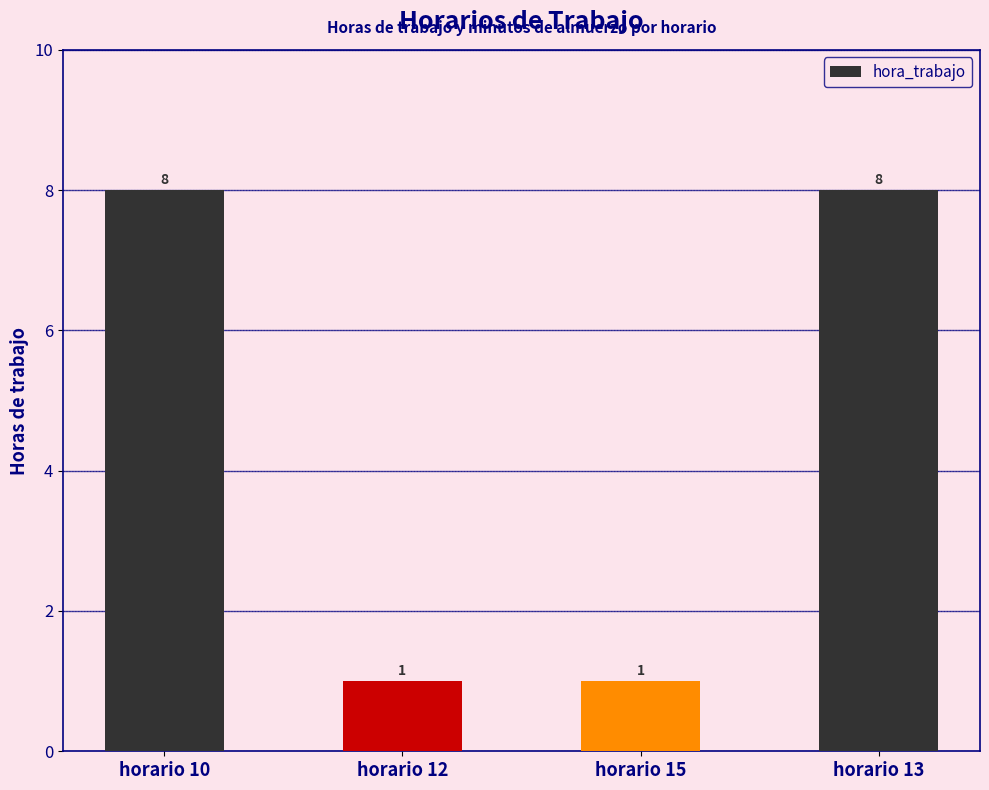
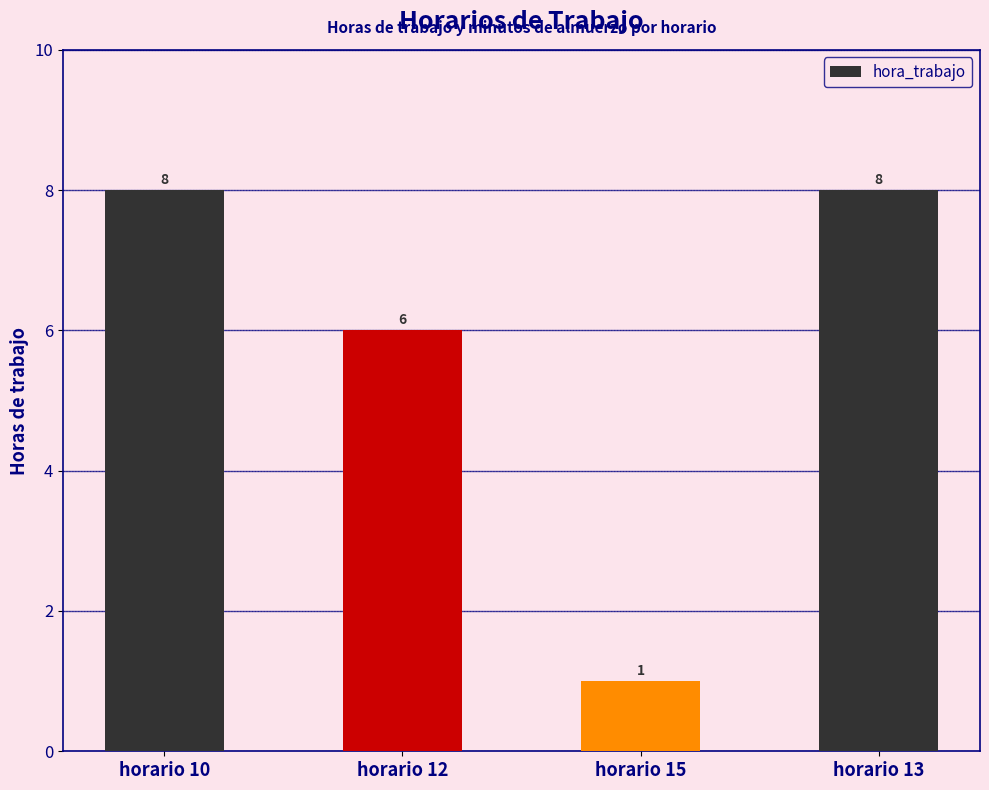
  {
    "horario 10": 8,
-   "horario 12": 1,
+   "horario 12": 6,
    "horario 15": 1,
    "horario 13": 8
  }
